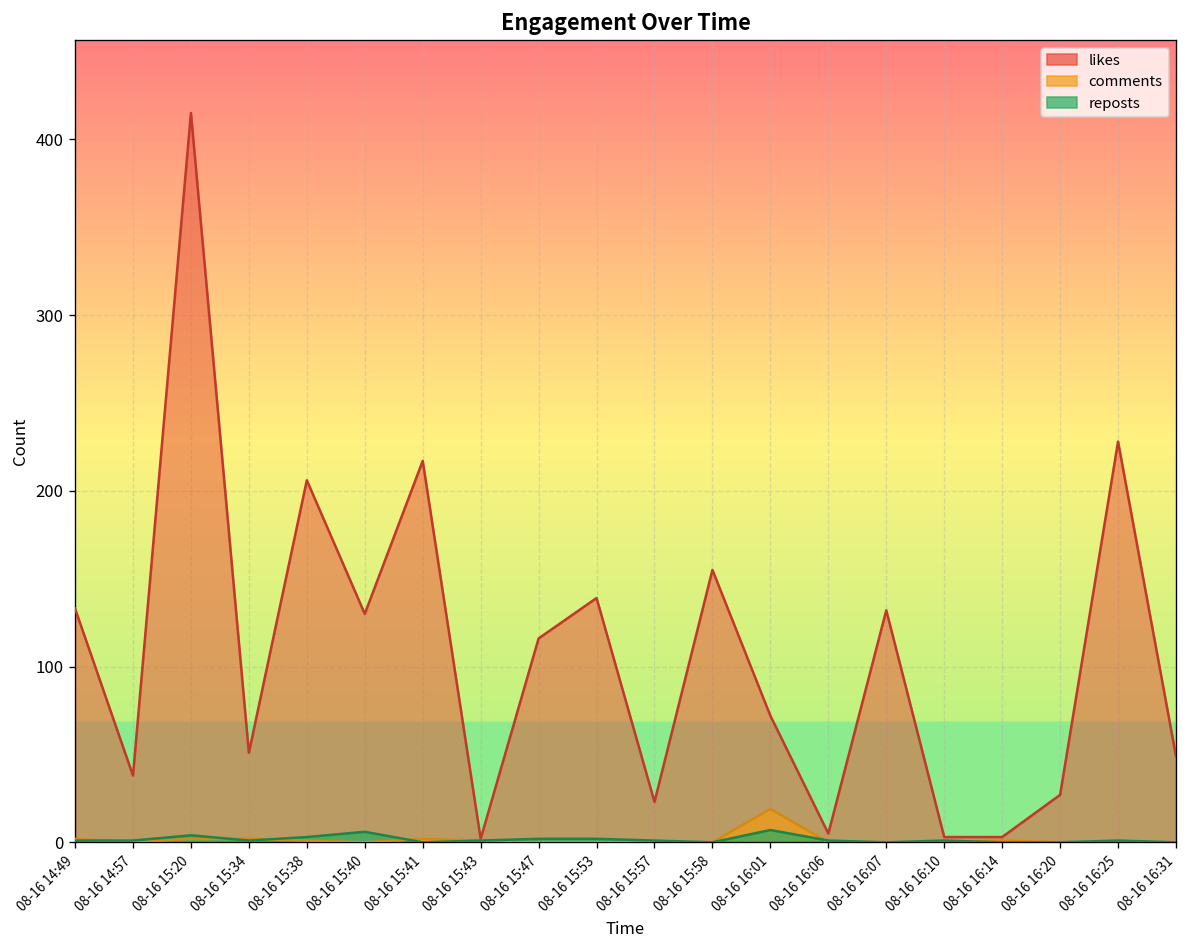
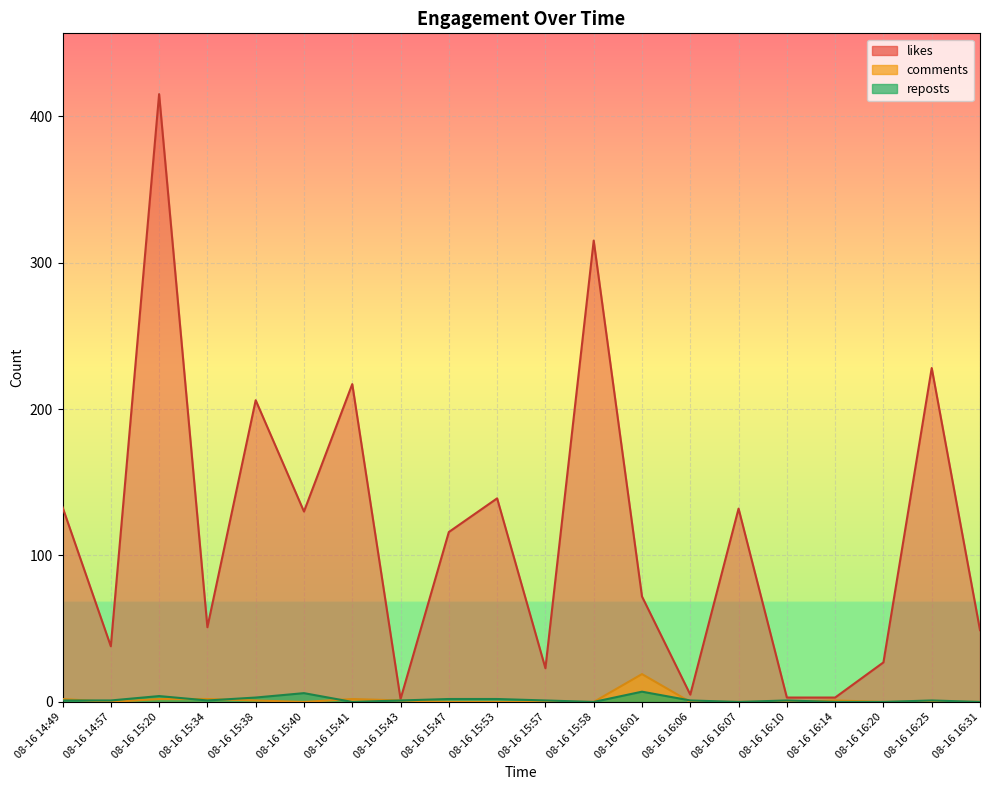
  {
    "likes": {
      "08-16 14:49": 133,
      "08-16 14:57": 38,
      "08-16 15:20": 415,
      "08-16 15:34": 51,
      "08-16 15:38": 206,
      "08-16 15:40": 130,
      "08-16 15:41": 217,
      "08-16 15:47": 116,
      "08-16 15:53": 139,
      "08-16 15:57": 23,
-     "08-16 15:58": 155,
+     "08-16 15:58": 315,
      "08-16 16:01": 72,
      "08-16 16:06": 5,
      "08-16 16:07": 132,
      "08-16 16:10": 3,
      "08-16 16:14": 3,
      "08-16 16:20": 27,
      "08-16 16:25": 228,
      "08-16 16:31": 49
    },
    "comments": {
      "08-16 15:20": 2,
      "08-16 15:38": 1,
      "08-16 15:40": 0,
      "08-16 15:41": 2,
      "08-16 15:47": 0,
      "08-16 15:53": 0,
      "08-16 16:01": 19
    },
    "reposts": {
      "08-16 15:20": 4,
      "08-16 15:38": 3,
      "08-16 15:40": 6,
      "08-16 15:41": 0,
      "08-16 15:47": 2,
      "08-16 15:53": 2,
      "08-16 16:01": 7
    }
  }
